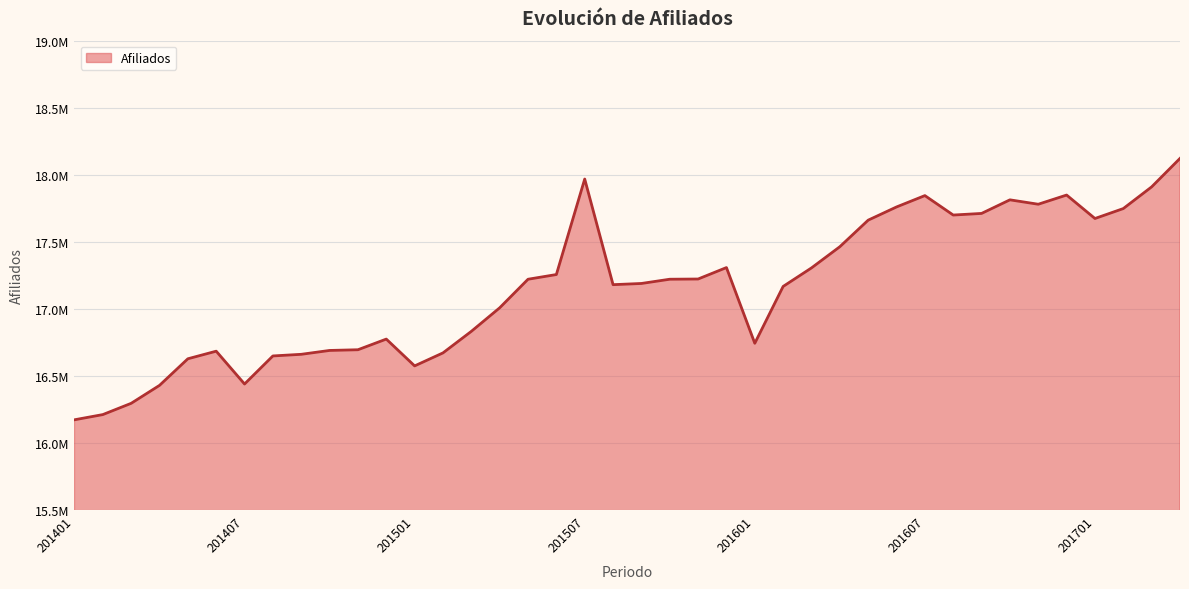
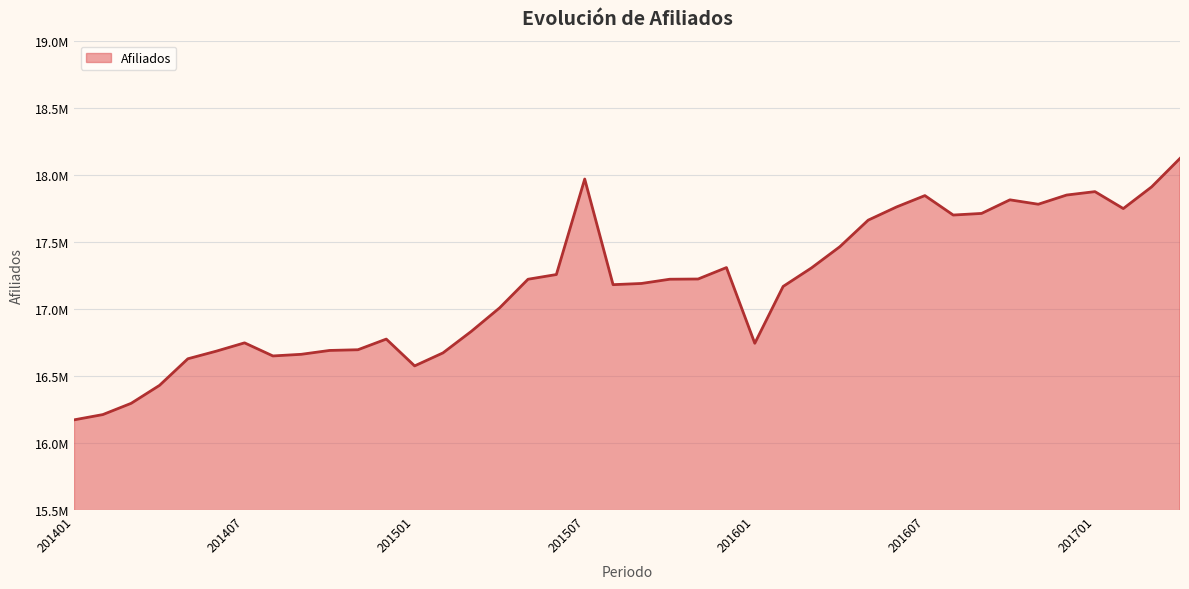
  {
    "201401": 16170000,
-   "201407": 16440000,
+   "201407": 16750000,
    "201501": 16580000,
    "201507": 17970000,
    "201601": 16740000,
    "201607": 17840000,
-   "201701": 17670000
+   "201701": 17870000
  }
